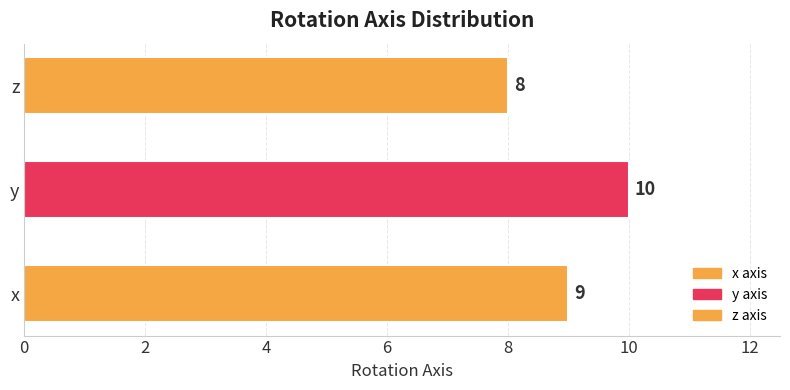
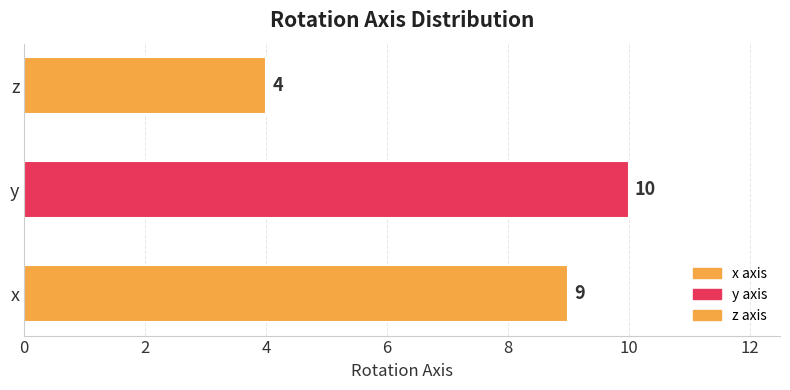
  {
-   "z": 8,
+   "z": 4,
    "y": 10,
    "x": 9
  }
